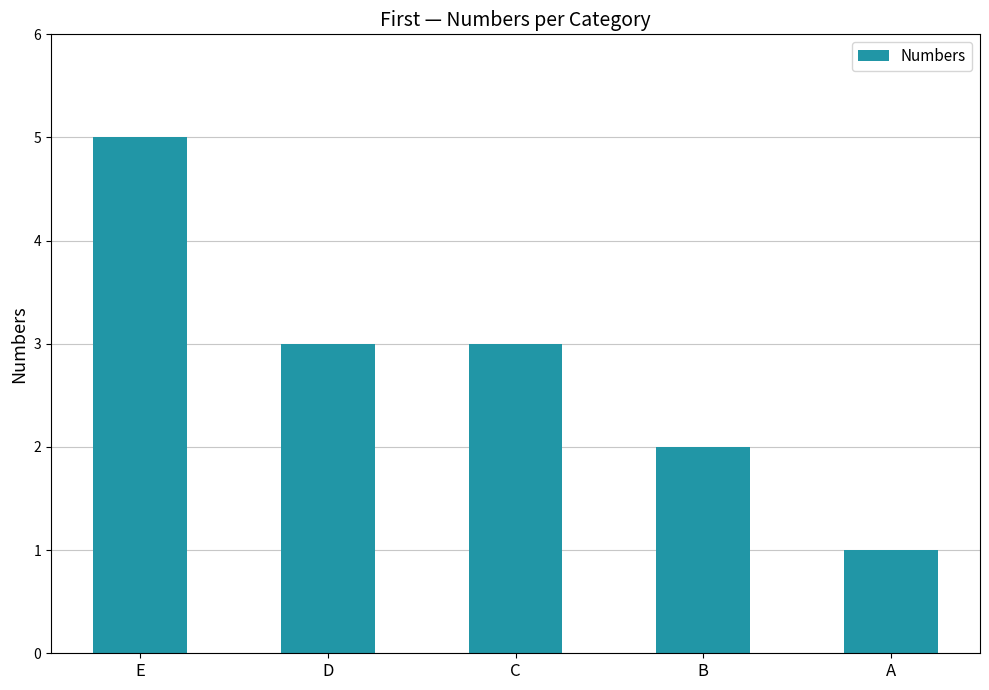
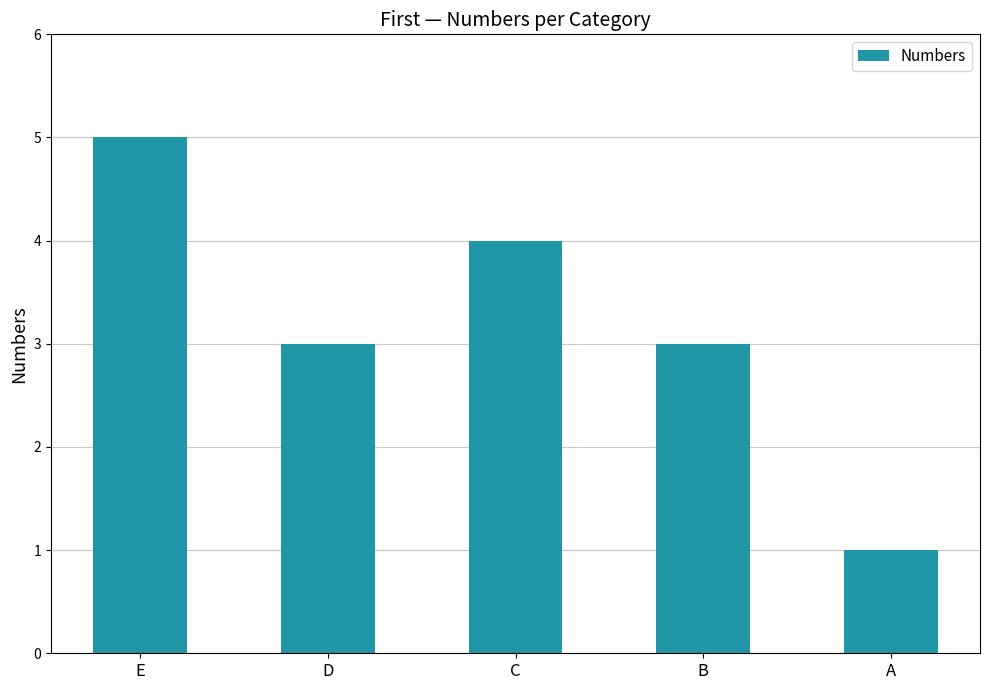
  {
    "E": 5,
    "D": 3,
-   "C": 3,
-   "B": 2,
+   "C": 4,
+   "B": 3,
    "A": 1
  }
